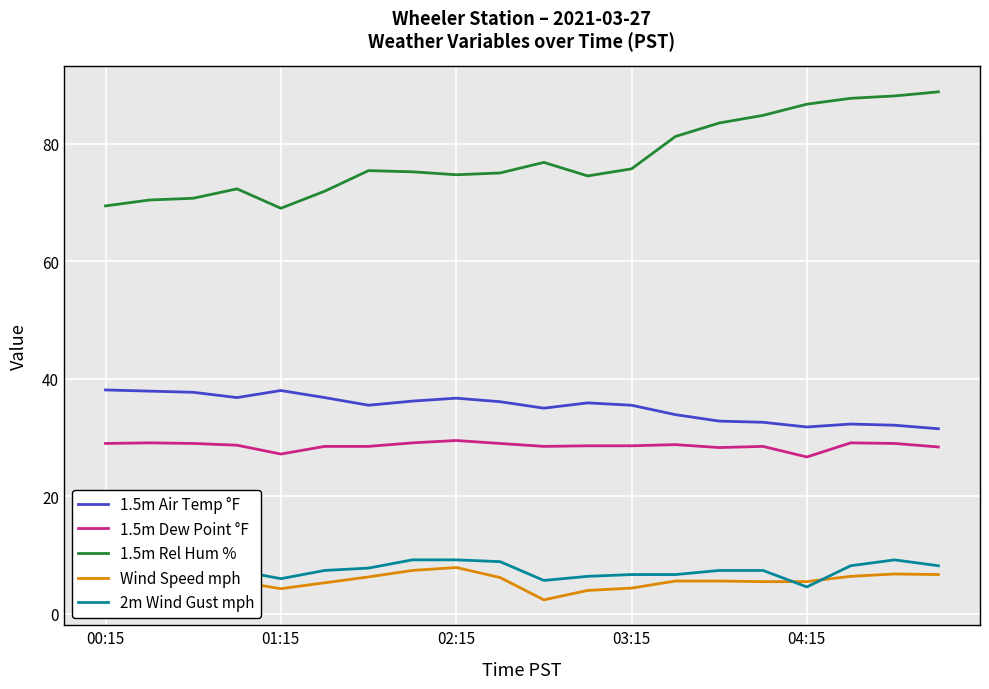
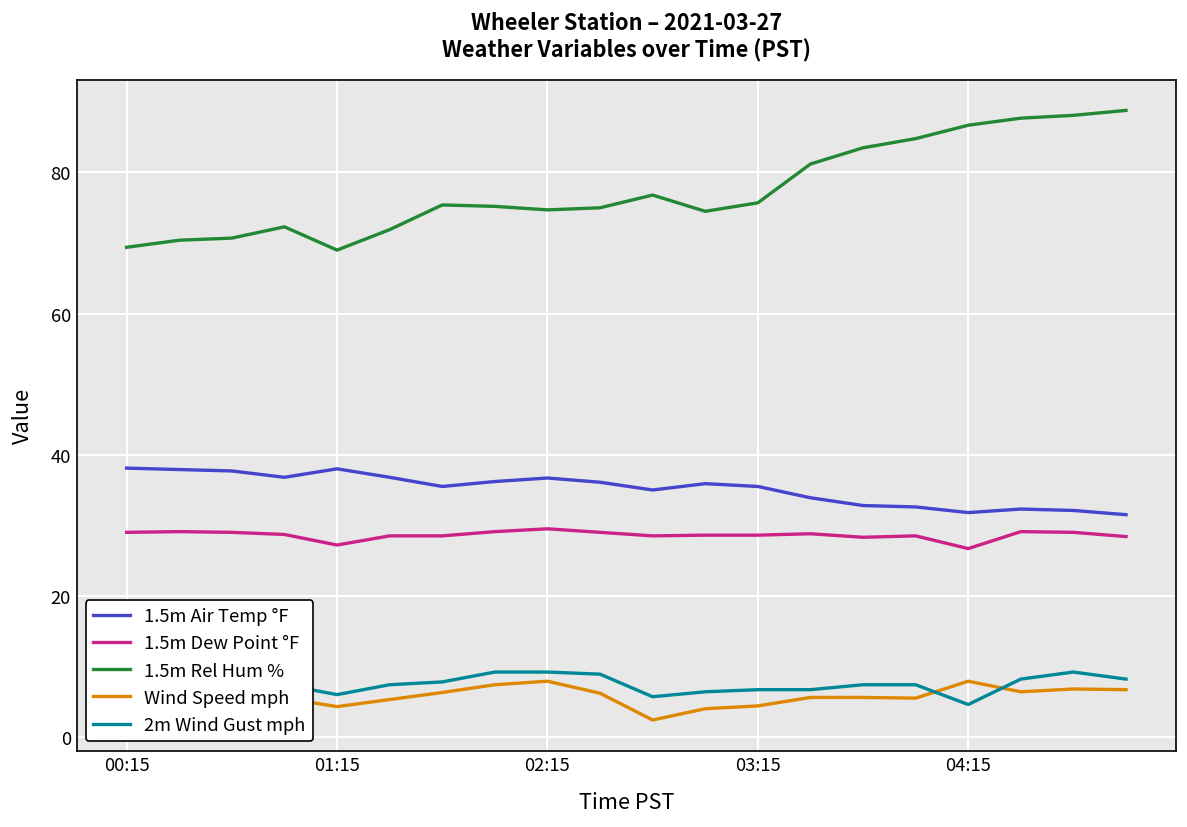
  {
    "1.5m Air Temp °F": {
      "00:15": 38,
      "01:15": 38,
      "02:15": 37,
      "03:15": 36,
      "04:15": 32
    },
    "1.5m Dew Point °F": {
      "00:15": 29,
      "01:15": 27,
      "02:15": 30,
      "03:15": 29,
      "04:15": 27
    },
    "1.5m Rel Hum %": {
      "00:15": 69,
      "01:15": 69,
      "02:15": 75,
      "03:15": 76,
      "04:15": 87
    },
    "Wind Speed mph": {
      "01:15": 4,
      "02:15": 8,
      "03:15": 4,
-     "04:15": 6
+     "04:15": 8
    },
    "2m Wind Gust mph": {
      "01:15": 6,
      "02:15": 9,
      "03:15": 7,
      "04:15": 5
    }
  }
